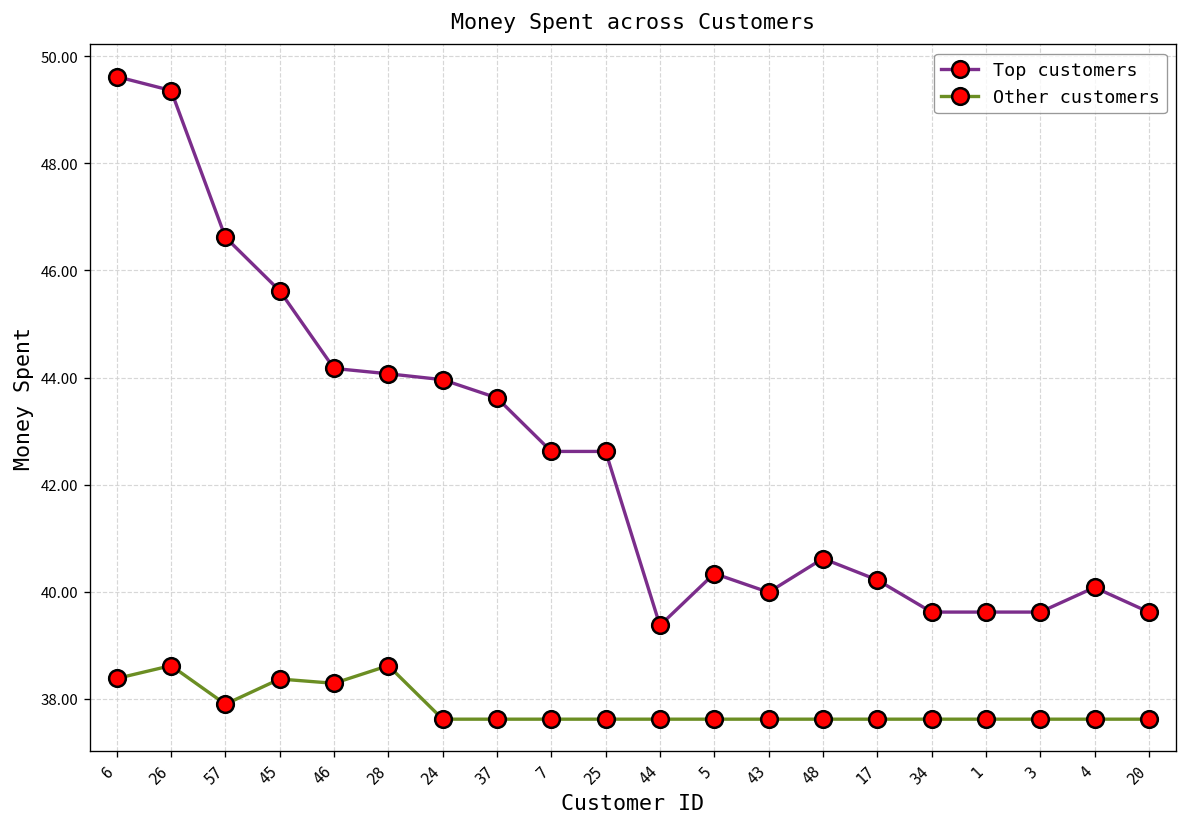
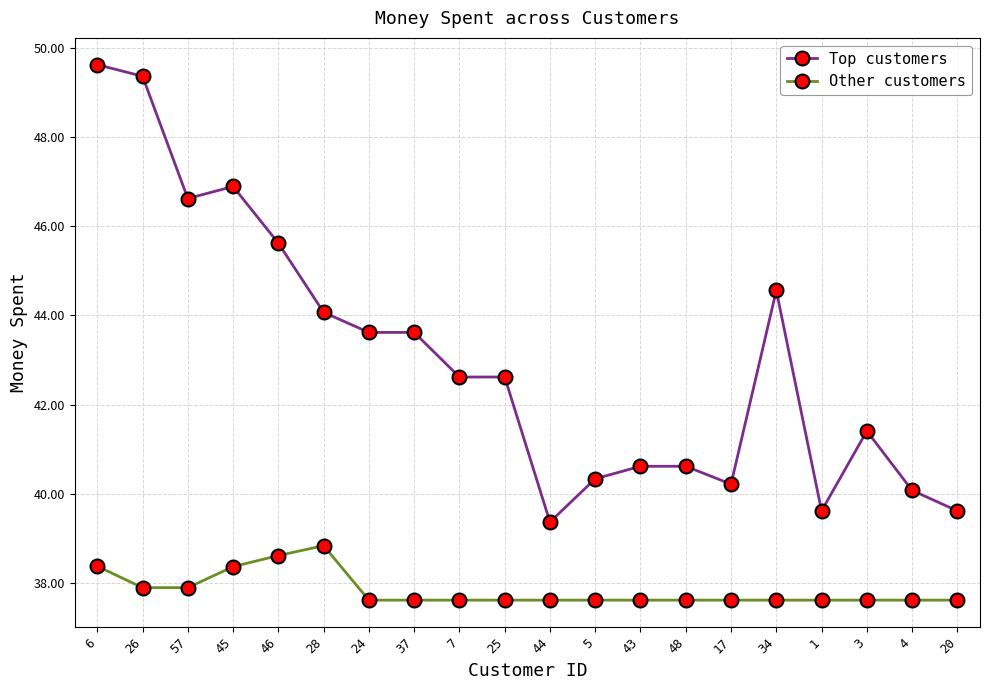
  {
    "Top customers": {
      "6": 49.6,
      "26": 49.4,
      "57": 46.6,
-     "45": 45.6,
-     "46": 44.2,
+     "45": 46.9,
+     "46": 45.6,
      "28": 44.1,
-     "24": 44.0,
+     "24": 43.6,
      "37": 43.6,
      "7": 42.6,
      "25": 42.6,
      "44": 39.4,
      "5": 40.3,
-     "43": 40.0,
+     "43": 40.6,
      "48": 40.6,
      "17": 40.2,
-     "34": 39.6,
+     "34": 44.6,
      "1": 39.6,
-     "3": 39.6,
+     "3": 41.4,
      "4": 40.1,
      "20": 39.6
    },
    "Other customers": {
      "6": 38.4,
-     "26": 38.6,
+     "26": 37.9,
      "57": 37.9,
      "45": 38.4,
-     "46": 38.3,
-     "28": 38.6,
+     "46": 38.6,
+     "28": 38.8,
      "24": 37.6,
      "37": 37.6,
      "7": 37.6,
      "25": 37.6,
      "44": 37.6,
      "5": 37.6,
      "43": 37.6,
      "48": 37.6,
      "17": 37.6,
      "34": 37.6,
      "1": 37.6,
      "3": 37.6,
      "4": 37.6,
      "20": 37.6
    }
  }
